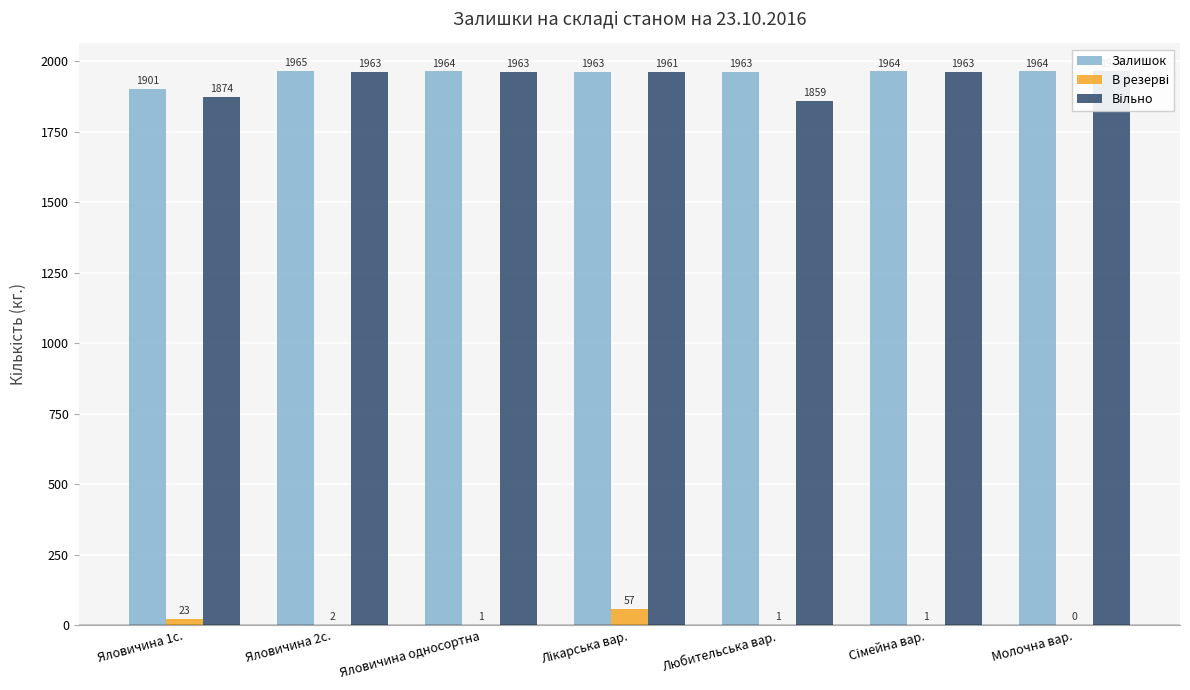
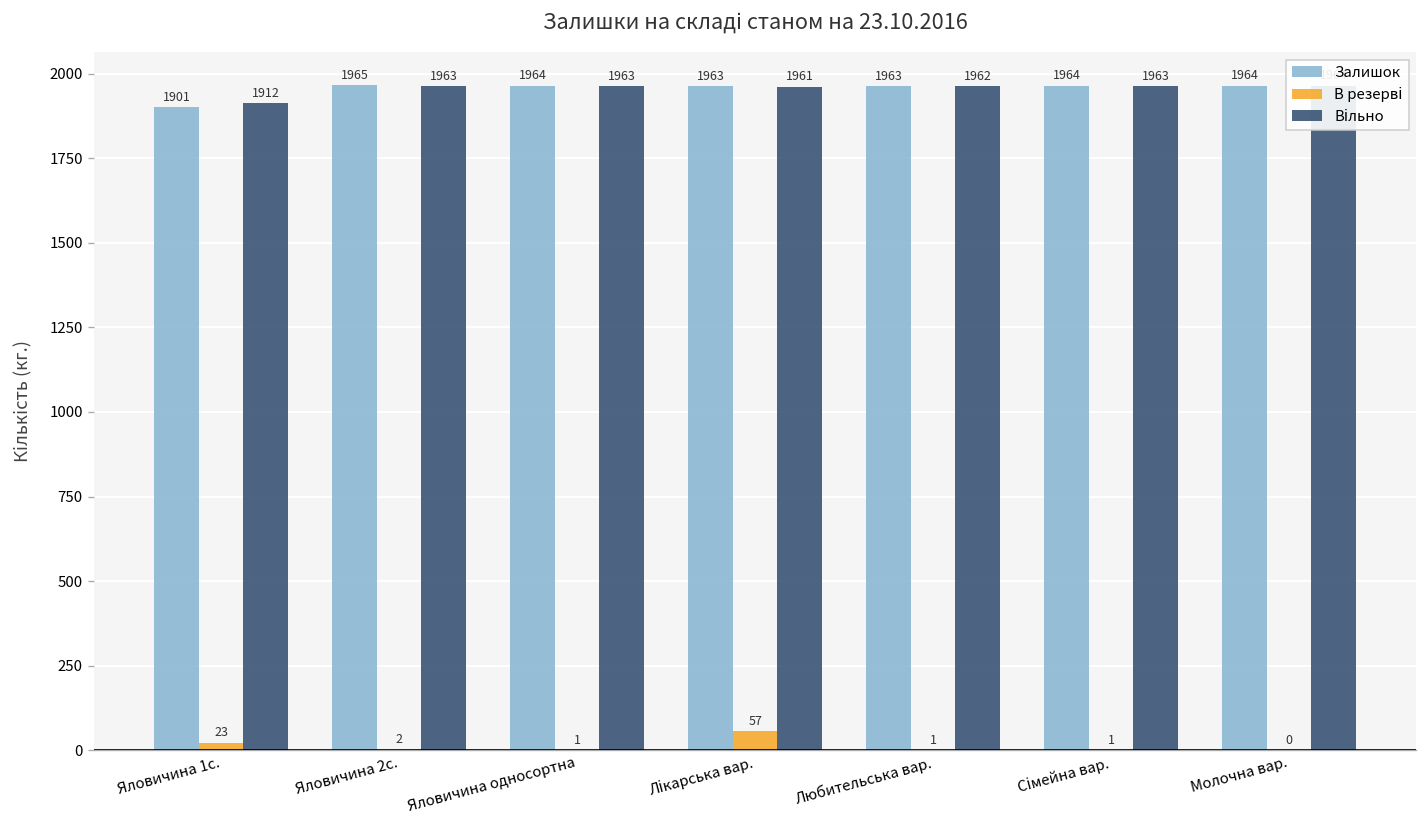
  {
    "Залишок": {
      "Яловичина 1с.": 1901,
      "Яловичина 2с.": 1965,
      "Яловичина односортна": 1964,
      "Лікарська вар.": 1963,
      "Любительська вар.": 1963,
      "Сімейна вар.": 1964,
      "Молочна вар.": 1964
    },
    "В резерві": {
      "Яловичина 1с.": 23,
      "Яловичина 2с.": 2,
      "Яловичина односортна": 1,
      "Лікарська вар.": 57,
      "Любительська вар.": 1,
      "Сімейна вар.": 1,
      "Молочна вар.": 0
    },
    "Вільно": {
-     "Яловичина 1с.": 1874,
+     "Яловичина 1с.": 1912,
      "Яловичина 2с.": 1963,
      "Яловичина односортна": 1963,
      "Лікарська вар.": 1961,
-     "Любительська вар.": 1859,
+     "Любительська вар.": 1962,
      "Сімейна вар.": 1963
    }
  }
